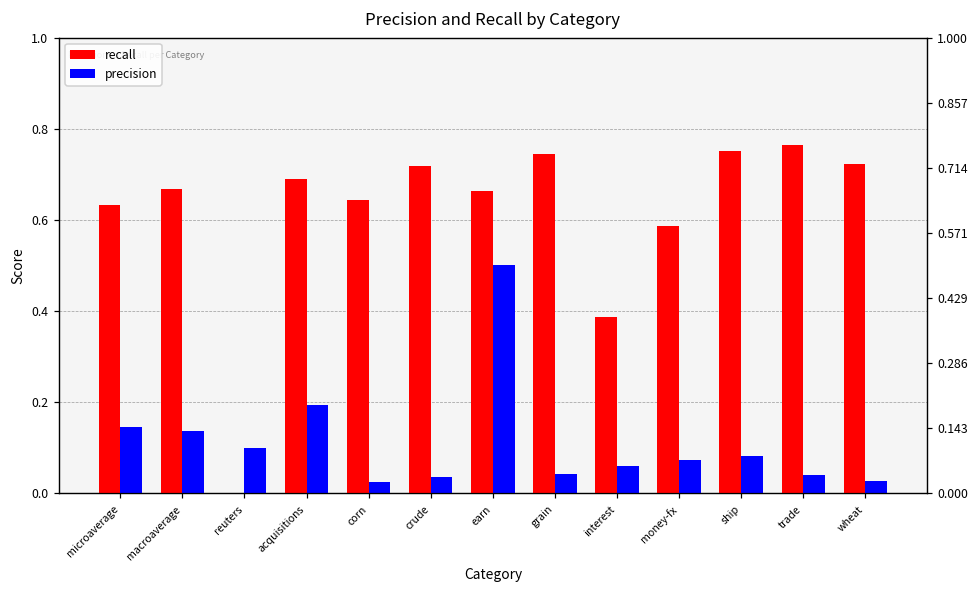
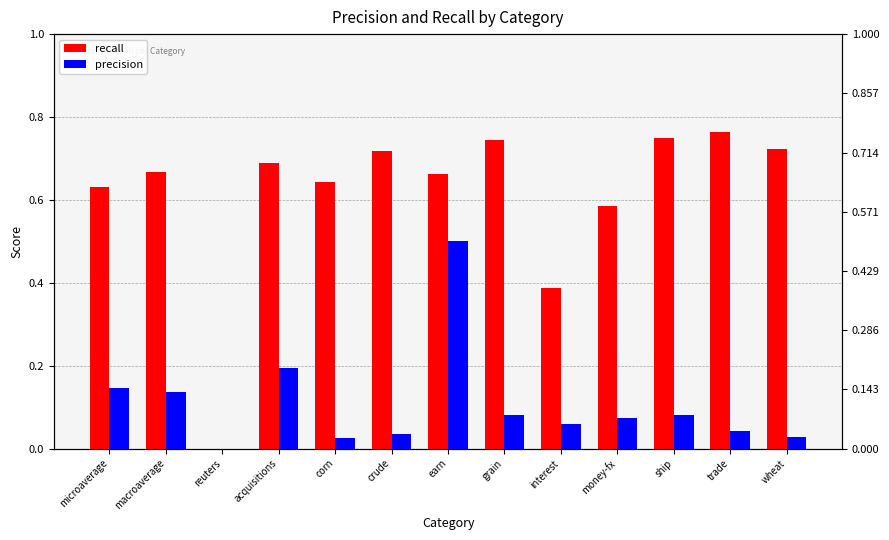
  {
    "recall": {
      "microaverage": 0.63,
      "macroaverage": 0.67,
      "reuters": 0.00,
      "acquisitions": 0.69,
      "corn": 0.64,
      "crude": 0.72,
      "earn": 0.66,
      "grain": 0.74,
      "interest": 0.39,
      "money-fx": 0.59,
      "ship": 0.75,
      "trade": 0.76,
      "wheat": 0.72
    },
    "precision": {
      "microaverage": 0.15,
      "macroaverage": 0.14,
-     "reuters": 0.1,
+     "reuters": 0.0,
      "acquisitions": 0.19,
      "corn": 0.02,
      "crude": 0.03,
      "earn": 0.50,
-     "grain": 0.04,
+     "grain": 0.08,
      "interest": 0.06,
      "money-fx": 0.07,
      "ship": 0.08,
      "trade": 0.04,
      "wheat": 0.03
    }
  }
